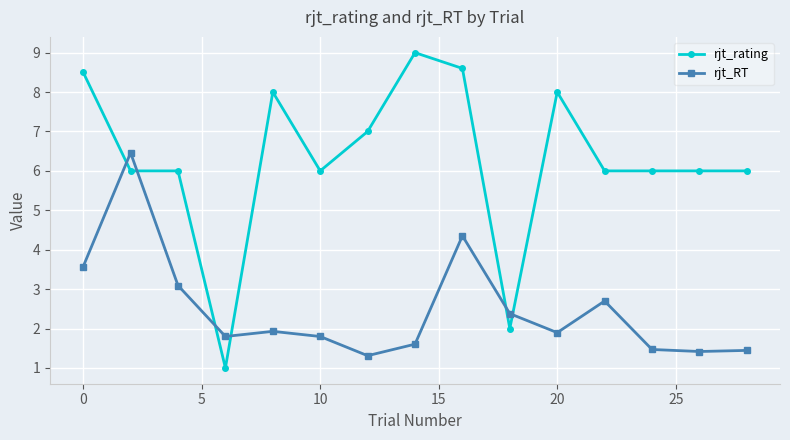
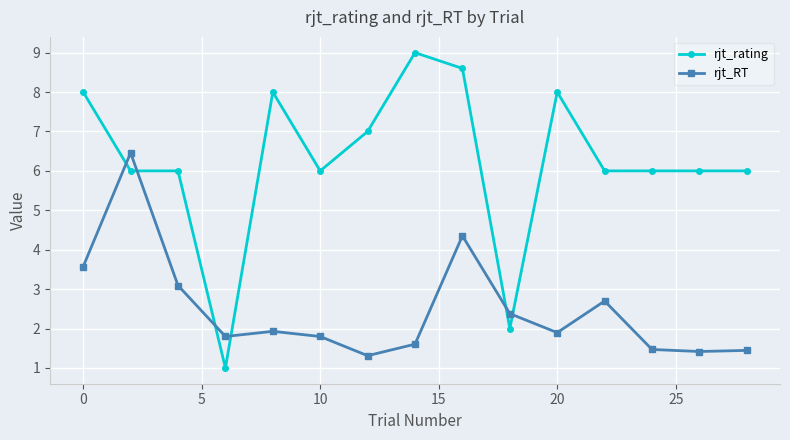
  {
    "rjt_rating": {
-     "0": 8.5,
+     "0": 8.0,
      "10": 6.0,
      "20": 8.0
    },
    "rjt_RT": {
      "0": 3.6,
      "10": 1.8,
      "20": 1.9
    }
  }
